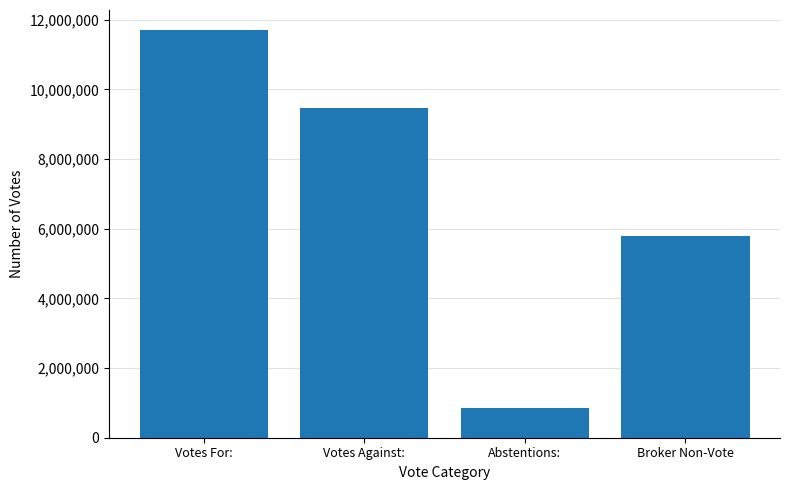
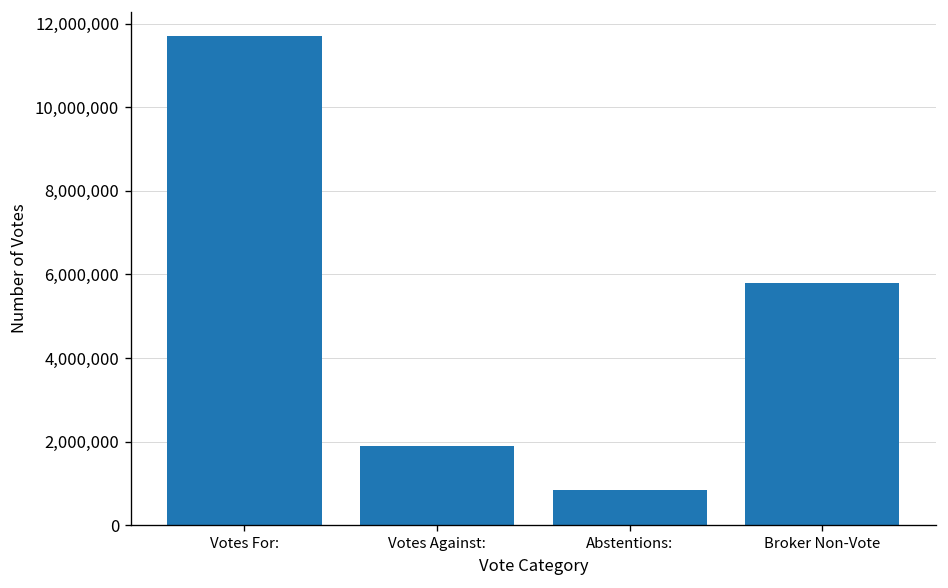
  {
    "Votes For:": "11,700,000",
-   "Votes Against:": "9,500,000",
+   "Votes Against:": "1,900,000",
    "Abstentions:": "800,000",
    "Broker Non-Vote": "5,800,000"
  }
